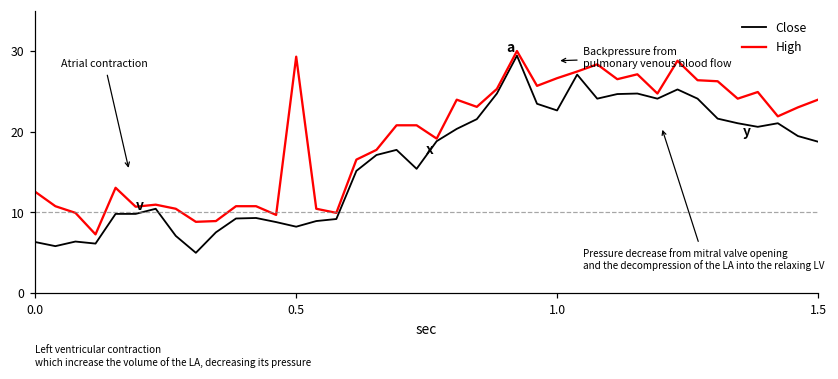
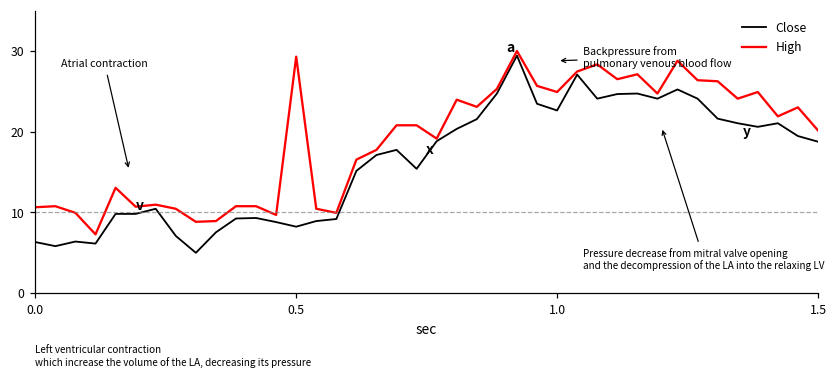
  {
    "Close": {
      "0.0": 6,
      "0.5": 8,
      "1.0": 23,
      "1.5": 19
    },
    "High": {
-     "0.0": 13,
+     "0.0": 11,
      "0.5": 29,
-     "1.0": 27,
-     "1.5": 24
+     "1.0": 25,
+     "1.5": 20
    }
  }
